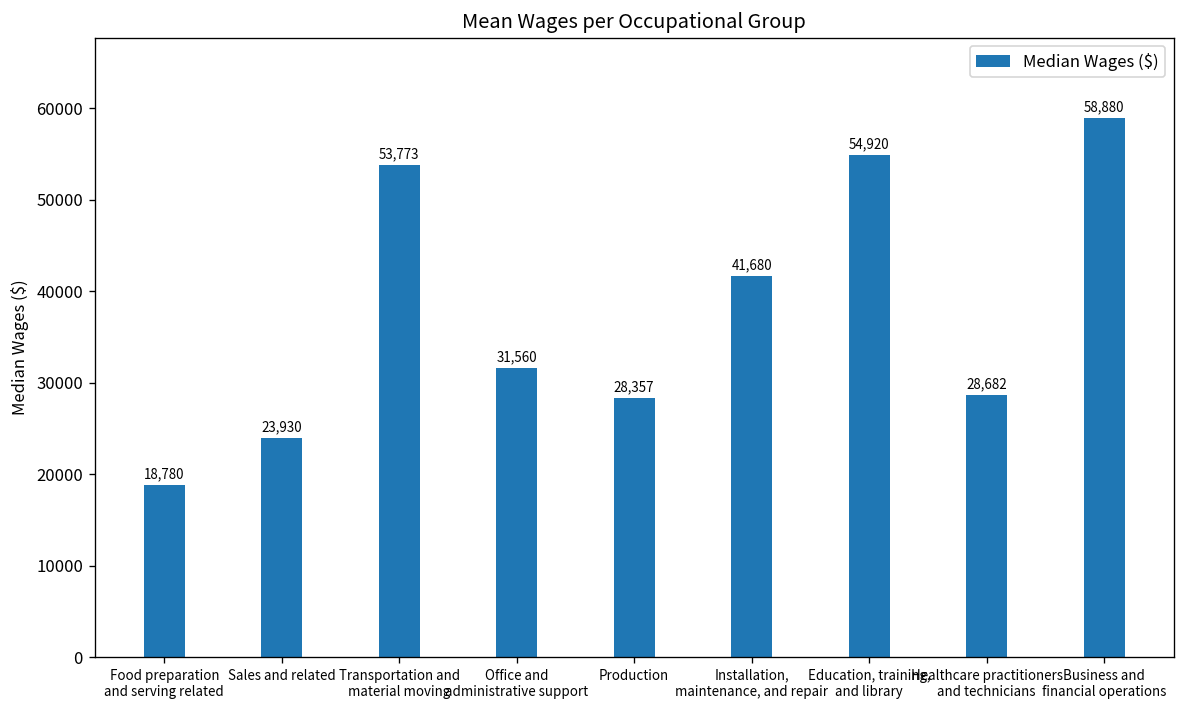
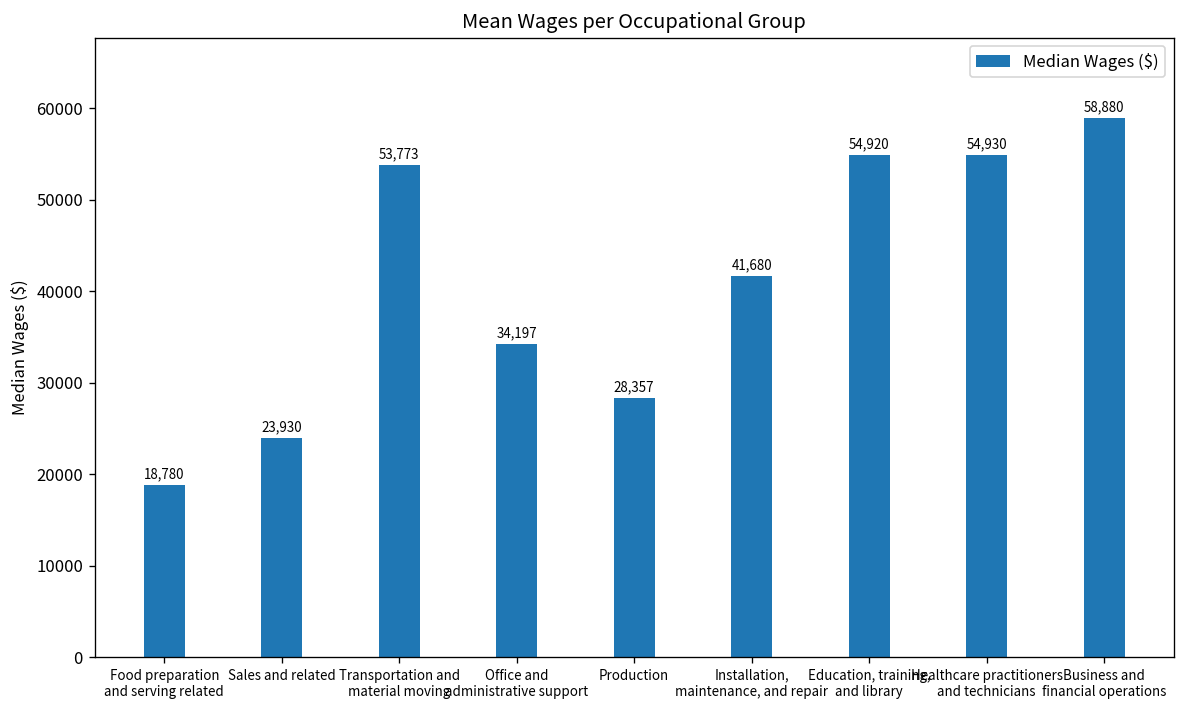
  {
    "Food preparation and serving related": "18,780",
    "Sales and related": "23,930",
    "Transportation and material moving": "53,773",
-   "Office and administrative support": "31,560",
+   "Office and administrative support": "34,197",
    "Production": "28,357",
    "Installation, maintenance, and repair": "41,680",
-   "Healthcare practitioners and technicians": "28,682"
+   "Healthcare practitioners and technicians": "54,930"
  }
